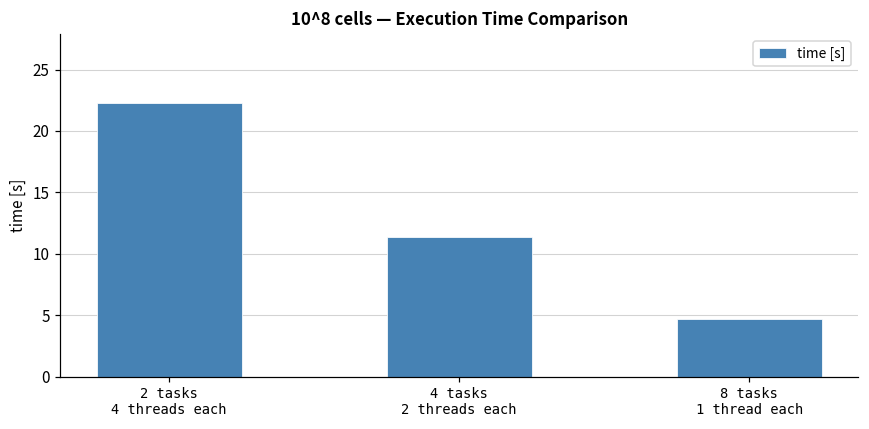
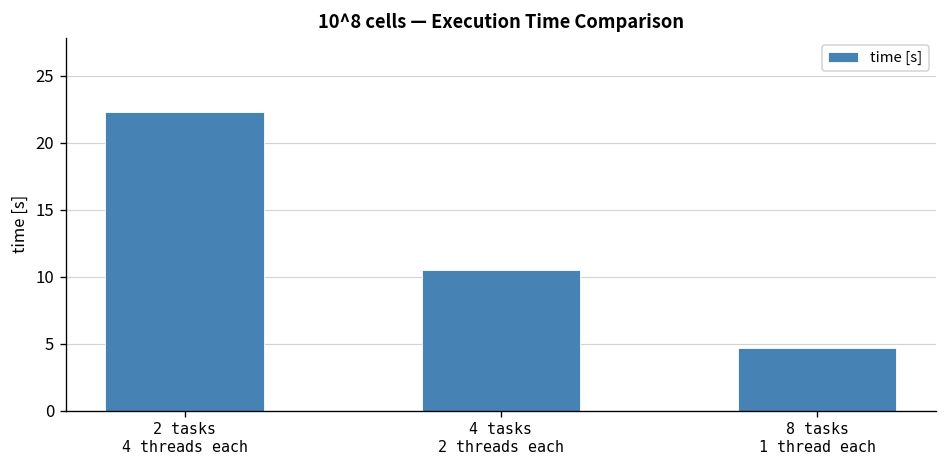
  {
    "2 tasks 4 threads each": 22.3,
-   "4 tasks 2 threads each": 11.3,
+   "4 tasks 2 threads each": 10.5,
    "8 tasks 1 thread each": 4.7
  }
